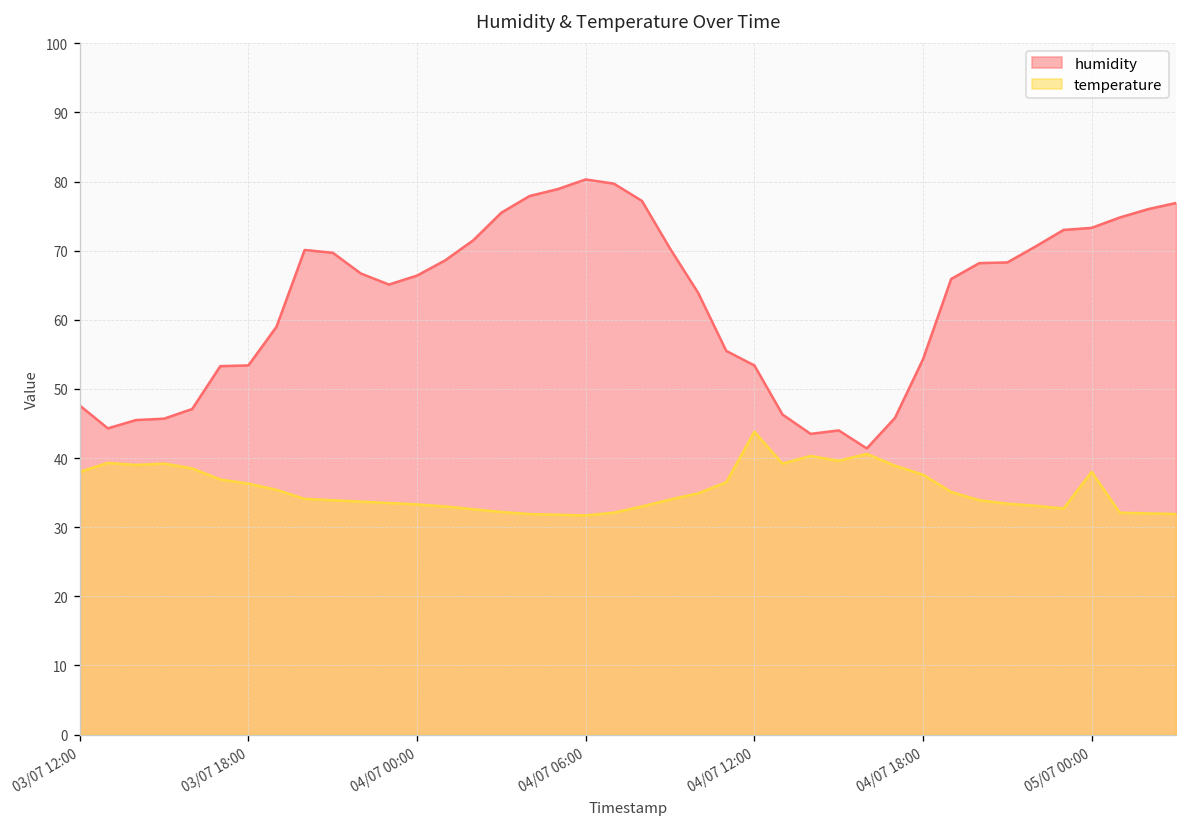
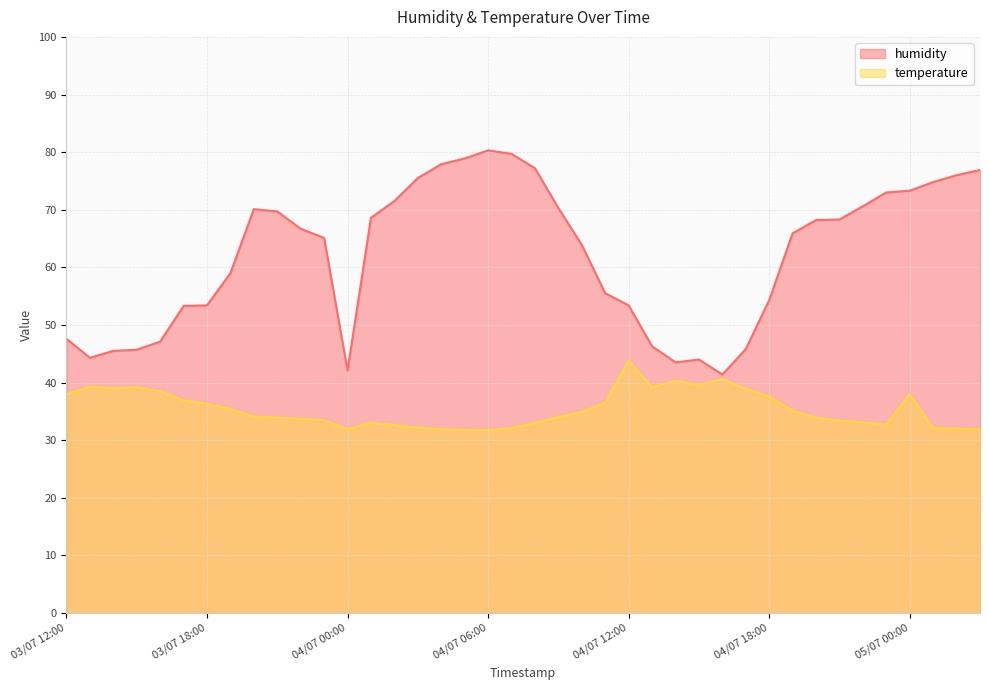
  {
    "humidity": {
      "03/07 12:00": 48,
      "03/07 18:00": 53,
-     "04/07 00:00": 66,
+     "04/07 00:00": 42,
      "04/07 06:00": 80,
      "04/07 12:00": 53,
      "04/07 18:00": 54,
      "05/07 00:00": 73
    },
    "temperature": {
      "03/07 12:00": 38,
      "03/07 18:00": 36,
-     "04/07 00:00": 33,
+     "04/07 00:00": 32,
      "04/07 06:00": 32,
      "04/07 12:00": 44,
      "04/07 18:00": 38,
      "05/07 00:00": 38
    }
  }
